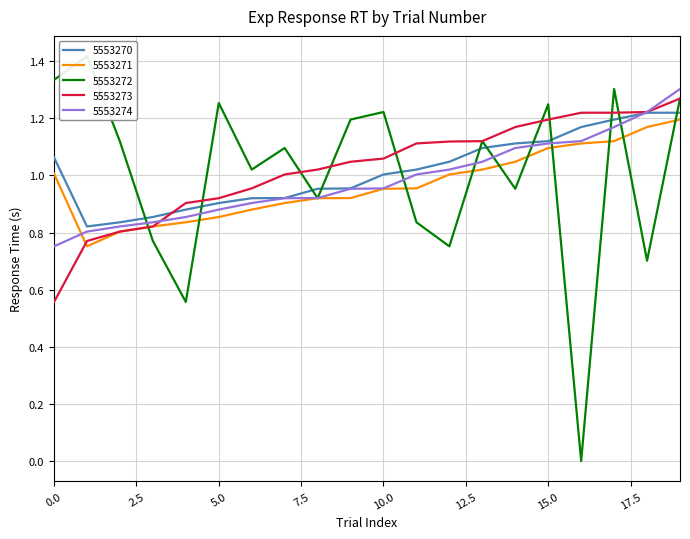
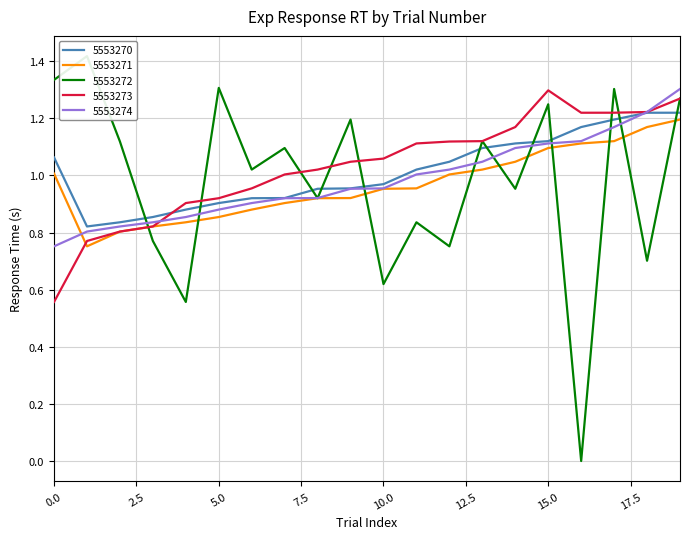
  {
    "5553270": {
      "0.0": 1.06,
      "5.0": 0.90,
-     "10.0": 1.00
+     "10.0": 0.97
    },
    "5553271": {
      "0.0": 1.01,
      "5.0": 0.85,
      "15.0": 1.10
    },
    "5553272": {
      "0.0": 1.33,
-     "5.0": 1.25,
-     "10.0": 1.22,
+     "5.0": 1.31,
+     "10.0": 0.62,
      "15.0": 1.25
    },
    "5553273": {
      "0.0": 0.56,
      "5.0": 0.92,
      "10.0": 1.06,
-     "15.0": 1.20
+     "15.0": 1.30
    },
    "5553274": {
      "0.0": 0.75,
      "5.0": 0.88
    }
  }
